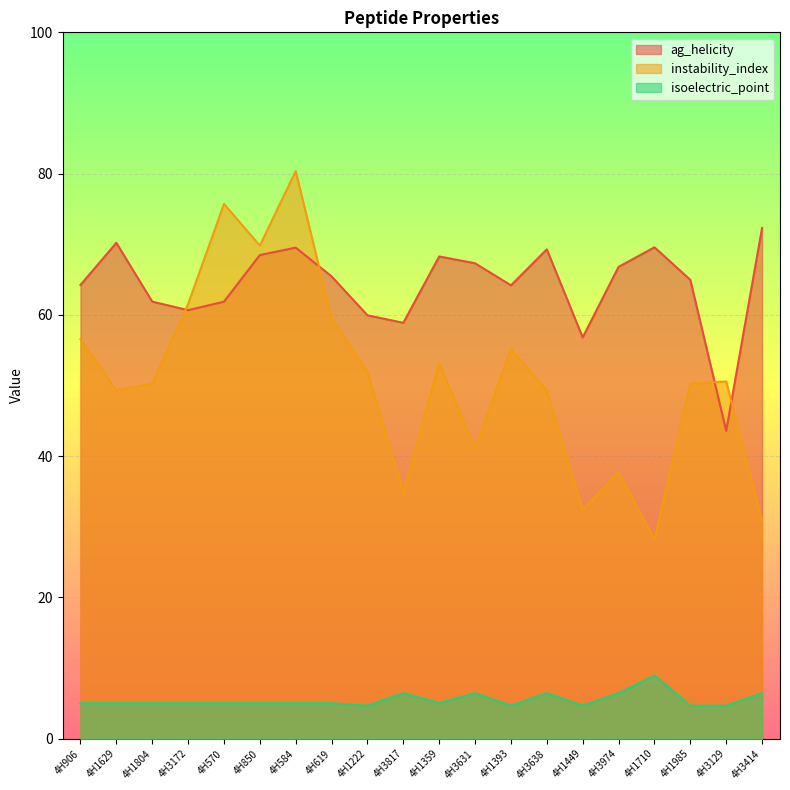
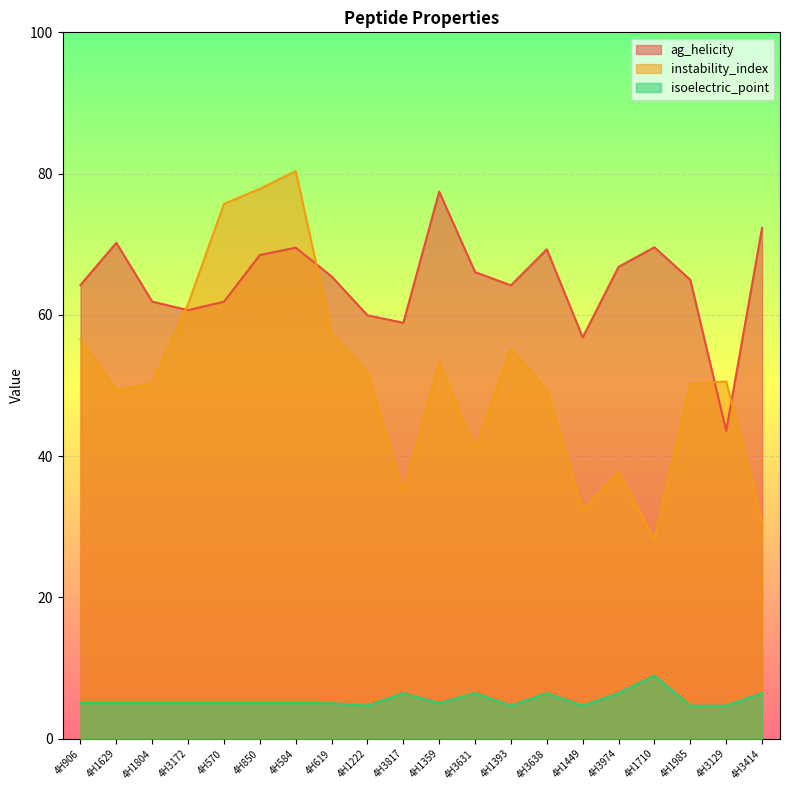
  {
    "ag_helicity": {
      "4H906": 64,
      "4H1629": 70,
      "4H1804": 62,
      "4H3172": 61,
      "4H570": 62,
      "4H850": 68,
      "4H584": 70,
      "4H619": 65,
      "4H1222": 60,
      "4H3817": 59,
-     "4H1359": 68,
-     "4H3631": 67,
+     "4H1359": 77,
+     "4H3631": 66,
      "4H1393": 64,
      "4H3638": 69,
      "4H1449": 57,
      "4H3974": 67,
      "4H1710": 70,
      "4H1985": 65,
      "4H3129": 44,
      "4H3414": 72
    },
    "instability_index": {
      "4H906": 57,
      "4H1629": 49,
      "4H1804": 50,
      "4H3172": 62,
      "4H570": 76,
-     "4H850": 70,
+     "4H850": 78,
      "4H584": 80,
-     "4H619": 60,
+     "4H619": 57,
      "4H1222": 52,
      "4H3817": 35,
      "4H1359": 53,
      "4H3631": 41,
      "4H1393": 55,
      "4H3638": 49,
      "4H1449": 32,
      "4H3974": 38,
      "4H1710": 28,
      "4H1985": 50,
      "4H3129": 51,
      "4H3414": 31
    },
    "isoelectric_point": {
      "4H906": 5,
      "4H1629": 5,
      "4H1804": 5,
      "4H3172": 5,
      "4H570": 5,
      "4H850": 5,
      "4H584": 5,
      "4H619": 5,
      "4H1222": 5,
      "4H3817": 6,
      "4H1359": 5,
      "4H3631": 6,
      "4H1393": 5,
      "4H3638": 6,
      "4H1449": 5,
      "4H3974": 6,
      "4H1710": 9,
      "4H1985": 5,
      "4H3129": 5,
      "4H3414": 6
    }
  }
